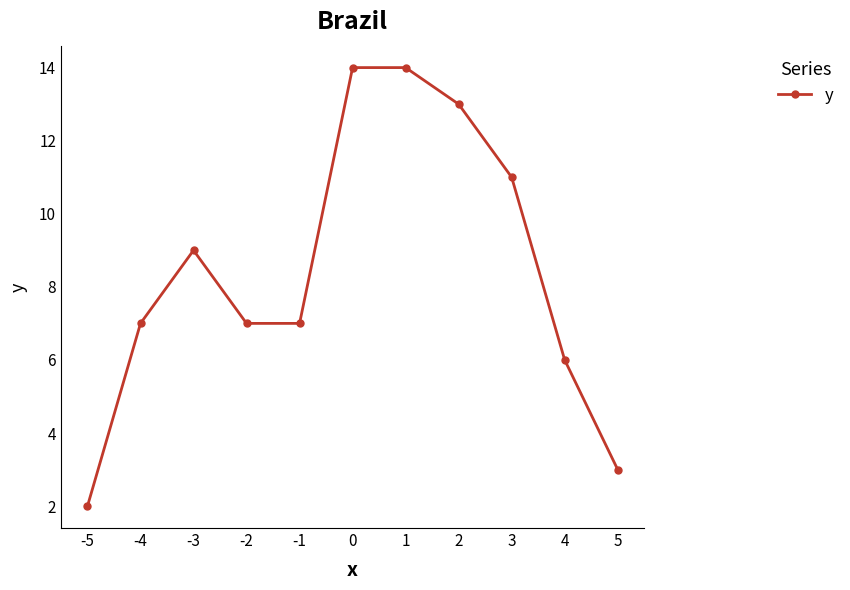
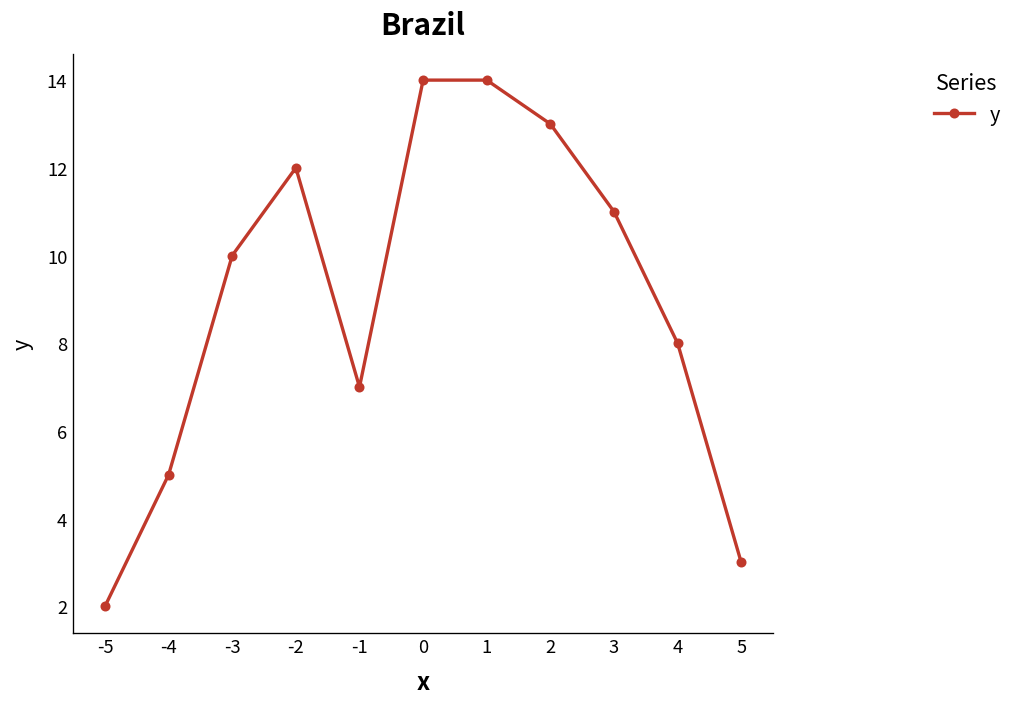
  {
    "-5": 2,
-   "-4": 7,
-   "-3": 9,
-   "-2": 7,
+   "-4": 5,
+   "-3": 10,
+   "-2": 12,
    "-1": 7,
    "0": 14,
    "1": 14,
    "2": 13,
    "3": 11,
-   "4": 6,
+   "4": 8,
    "5": 3
  }
